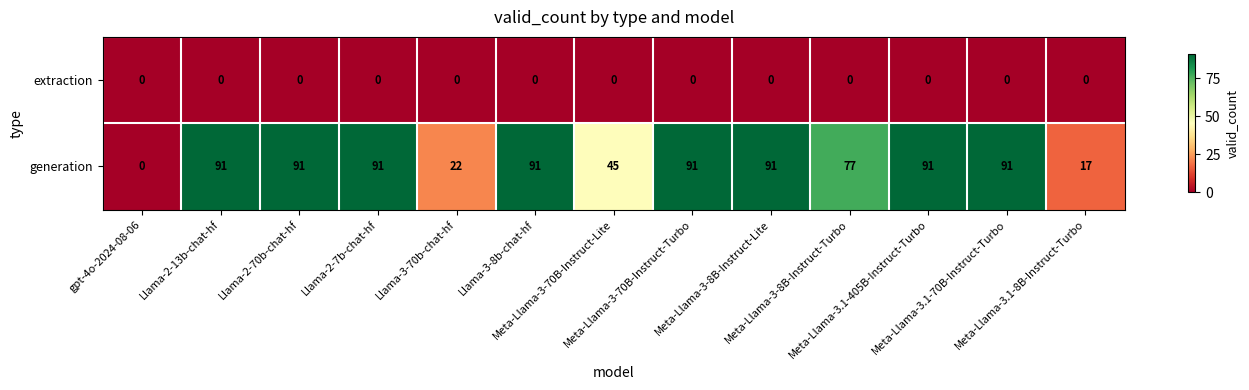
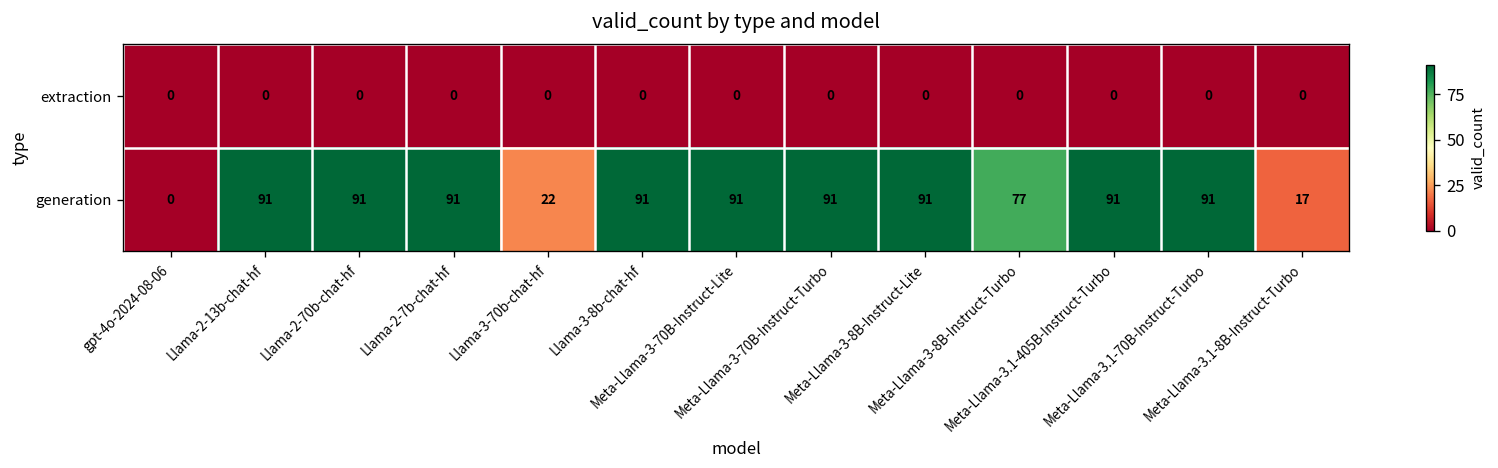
  {
    "extraction": {
      "gpt-4o-2024-08-06": 0,
      "Llama-2-13b-chat-hf": 0,
      "Llama-2-70b-chat-hf": 0,
      "Llama-2-7b-chat-hf": 0,
      "Llama-3-70b-chat-hf": 0,
      "Llama-3-8b-chat-hf": 0,
      "Meta-Llama-3-70B-Instruct-Lite": 0,
      "Meta-Llama-3-70B-Instruct-Turbo": 0,
      "Meta-Llama-3-8B-Instruct-Lite": 0,
      "Meta-Llama-3-8B-Instruct-Turbo": 0,
      "Meta-Llama-3.1-405B-Instruct-Turbo": 0,
      "Meta-Llama-3.1-70B-Instruct-Turbo": 0,
      "Meta-Llama-3.1-8B-Instruct-Turbo": 0
    },
    "generation": {
      "gpt-4o-2024-08-06": 0,
      "Llama-2-13b-chat-hf": 91,
      "Llama-2-70b-chat-hf": 91,
      "Llama-2-7b-chat-hf": 91,
      "Llama-3-70b-chat-hf": 22,
      "Llama-3-8b-chat-hf": 91,
-     "Meta-Llama-3-70B-Instruct-Lite": 45,
+     "Meta-Llama-3-70B-Instruct-Lite": 91,
      "Meta-Llama-3-70B-Instruct-Turbo": 91,
      "Meta-Llama-3-8B-Instruct-Lite": 91,
      "Meta-Llama-3-8B-Instruct-Turbo": 77,
      "Meta-Llama-3.1-405B-Instruct-Turbo": 91,
      "Meta-Llama-3.1-70B-Instruct-Turbo": 91,
      "Meta-Llama-3.1-8B-Instruct-Turbo": 17
    }
  }
